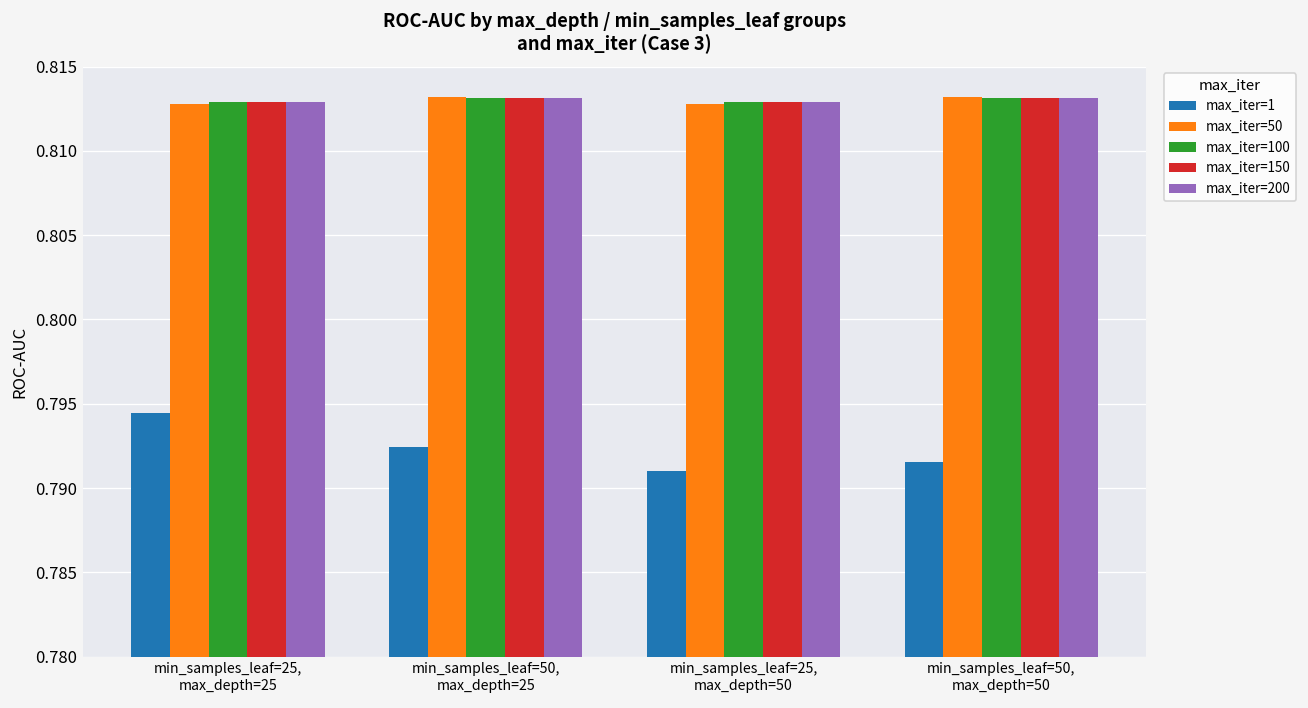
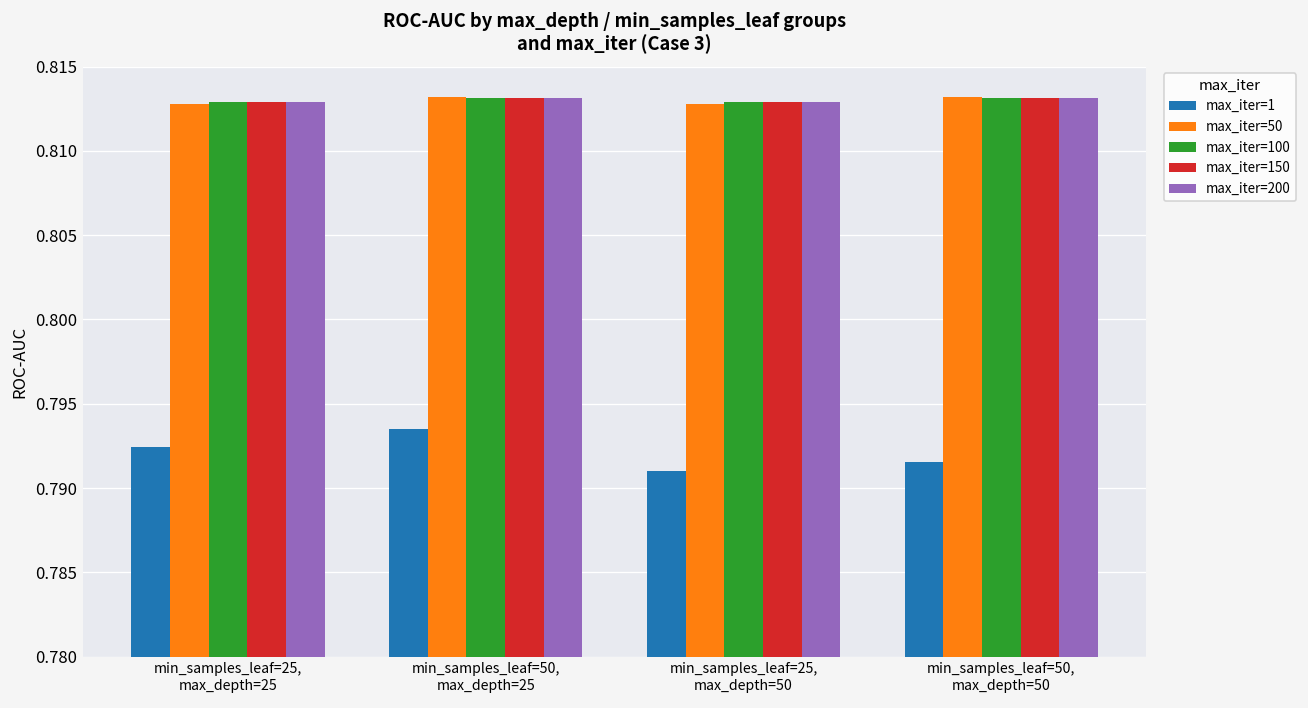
  {
    "max_iter=1": {
-     "min_samples_leaf=25, max_depth=25": 0.7944,
-     "min_samples_leaf=50, max_depth=25": 0.7925,
+     "min_samples_leaf=25, max_depth=25": 0.7925,
+     "min_samples_leaf=50, max_depth=25": 0.7935,
      "min_samples_leaf=25, max_depth=50": 0.7910,
      "min_samples_leaf=50, max_depth=50": 0.7916
    },
    "max_iter=50": {
      "min_samples_leaf=25, max_depth=25": 0.8128,
      "min_samples_leaf=50, max_depth=25": 0.8132,
      "min_samples_leaf=25, max_depth=50": 0.8128,
      "min_samples_leaf=50, max_depth=50": 0.8132
    },
    "max_iter=100": {
      "min_samples_leaf=25, max_depth=25": 0.8129,
      "min_samples_leaf=50, max_depth=25": 0.8132,
      "min_samples_leaf=25, max_depth=50": 0.8129,
      "min_samples_leaf=50, max_depth=50": 0.8132
    },
    "max_iter=150": {
      "min_samples_leaf=25, max_depth=25": 0.8129,
      "min_samples_leaf=50, max_depth=25": 0.8132,
      "min_samples_leaf=25, max_depth=50": 0.8129,
      "min_samples_leaf=50, max_depth=50": 0.8132
    },
    "max_iter=200": {
      "min_samples_leaf=25, max_depth=25": 0.8129,
      "min_samples_leaf=50, max_depth=25": 0.8132,
      "min_samples_leaf=25, max_depth=50": 0.8129,
      "min_samples_leaf=50, max_depth=50": 0.8132
    }
  }
